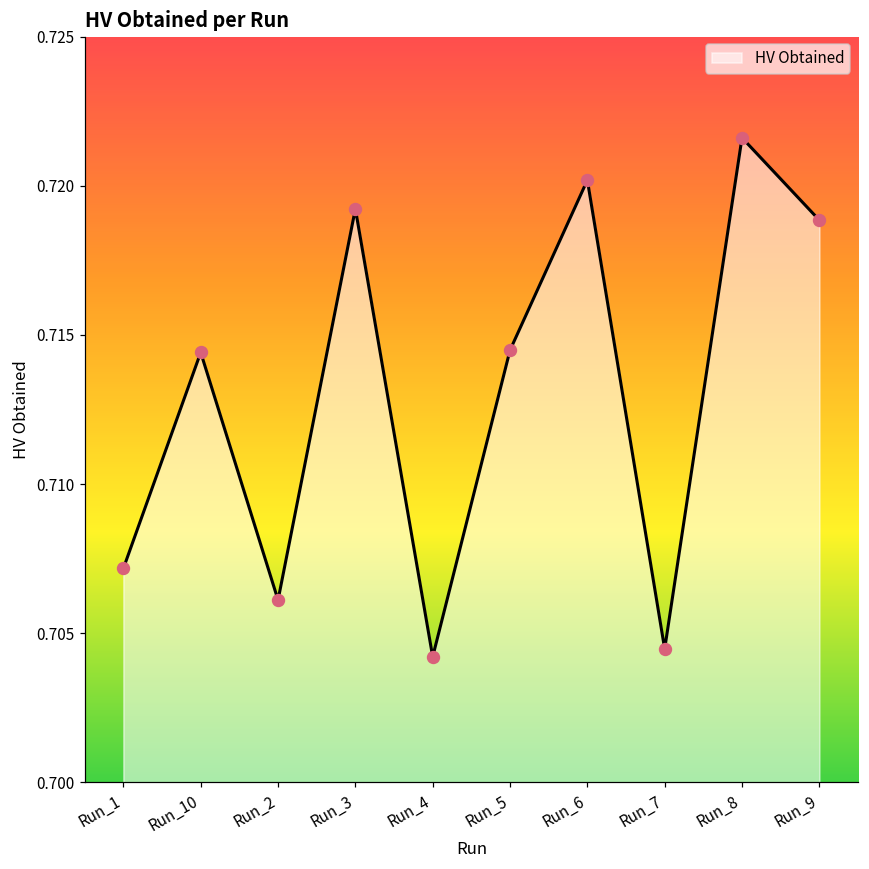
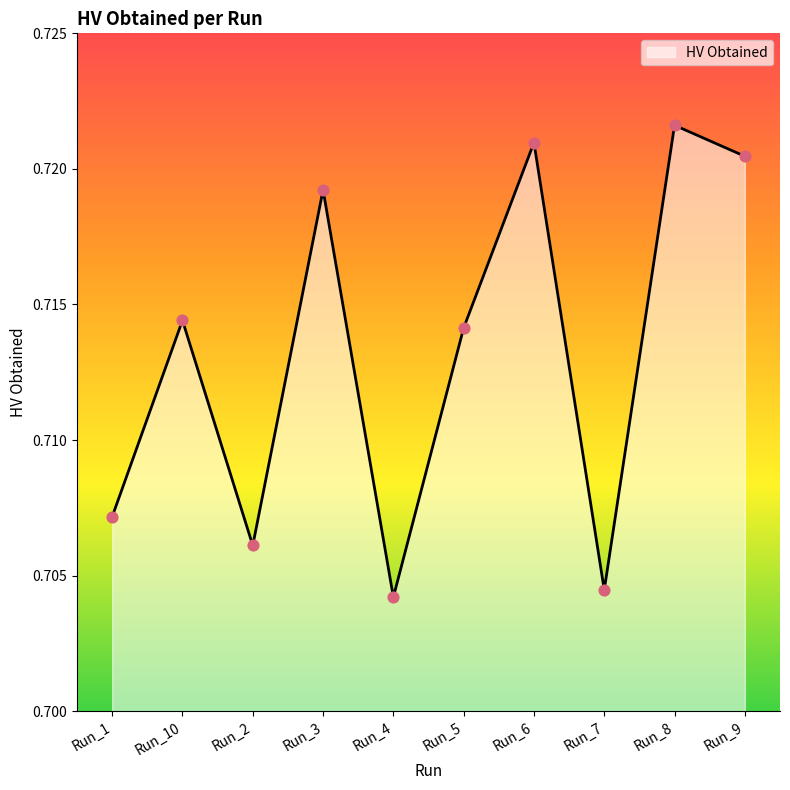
  {
    "Run_1": 0.7072,
    "Run_10": 0.7144,
    "Run_2": 0.7061,
    "Run_3": 0.7192,
    "Run_4": 0.7042,
-   "Run_5": 0.7145,
-   "Run_6": 0.7202,
+   "Run_5": 0.7141,
+   "Run_6": 0.7210,
    "Run_7": 0.7045,
    "Run_8": 0.7216,
-   "Run_9": 0.7188
+   "Run_9": 0.7205
  }
